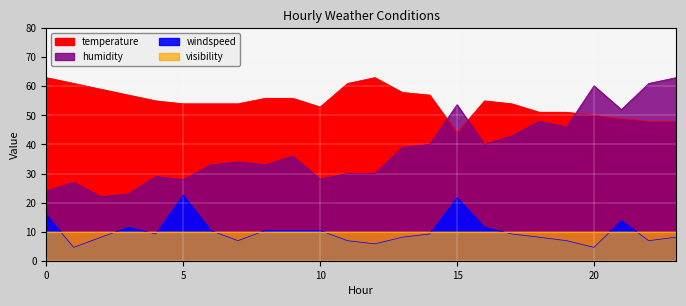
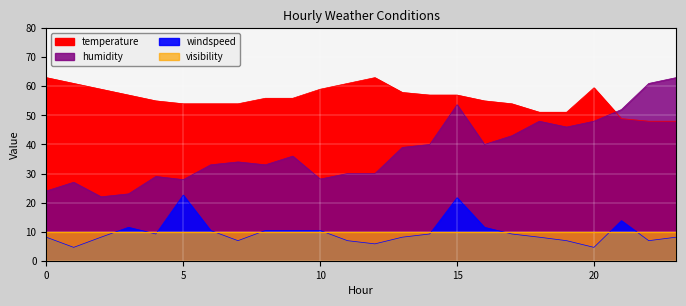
  {
    "temperature": {
      "0": 63,
      "5": 54,
-     "10": 53,
-     "15": 44,
-     "20": 50
+     "10": 59,
+     "15": 57,
+     "20": 60
    },
    "humidity": {
      "0": 24,
      "5": 28,
      "10": 28,
      "15": 54,
-     "20": 60
+     "20": 48
    },
    "windspeed": {
-     "0": 16,
+     "0": 8,
      "5": 23,
      "15": 22,
      "20": 5
    },
    "visibility": {
      "0": 10,
      "5": 10,
      "15": 10,
      "20": 10
    }
  }
